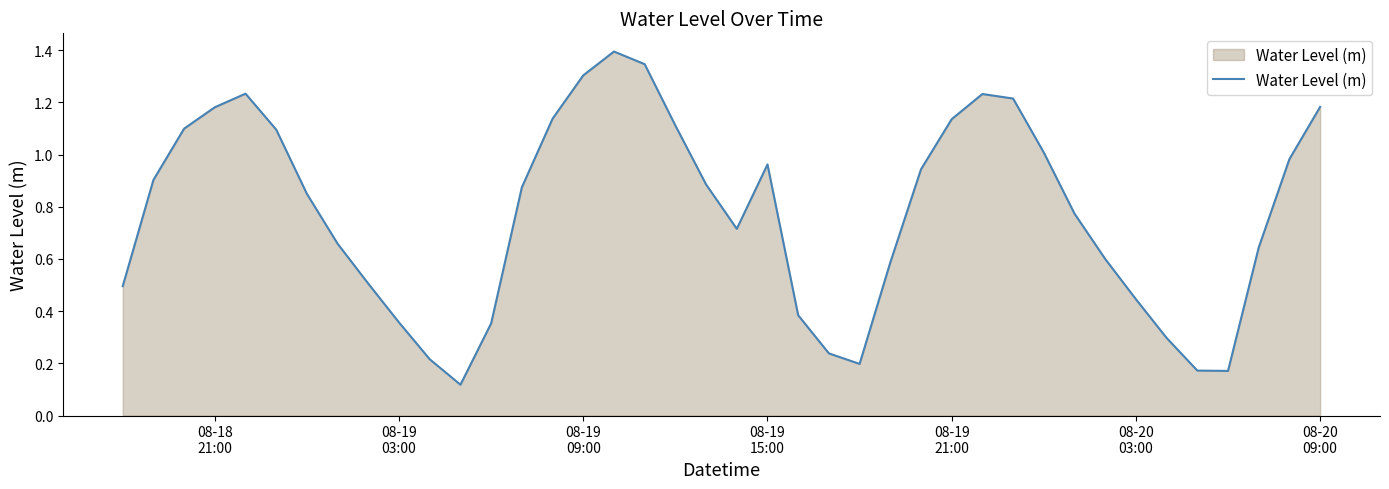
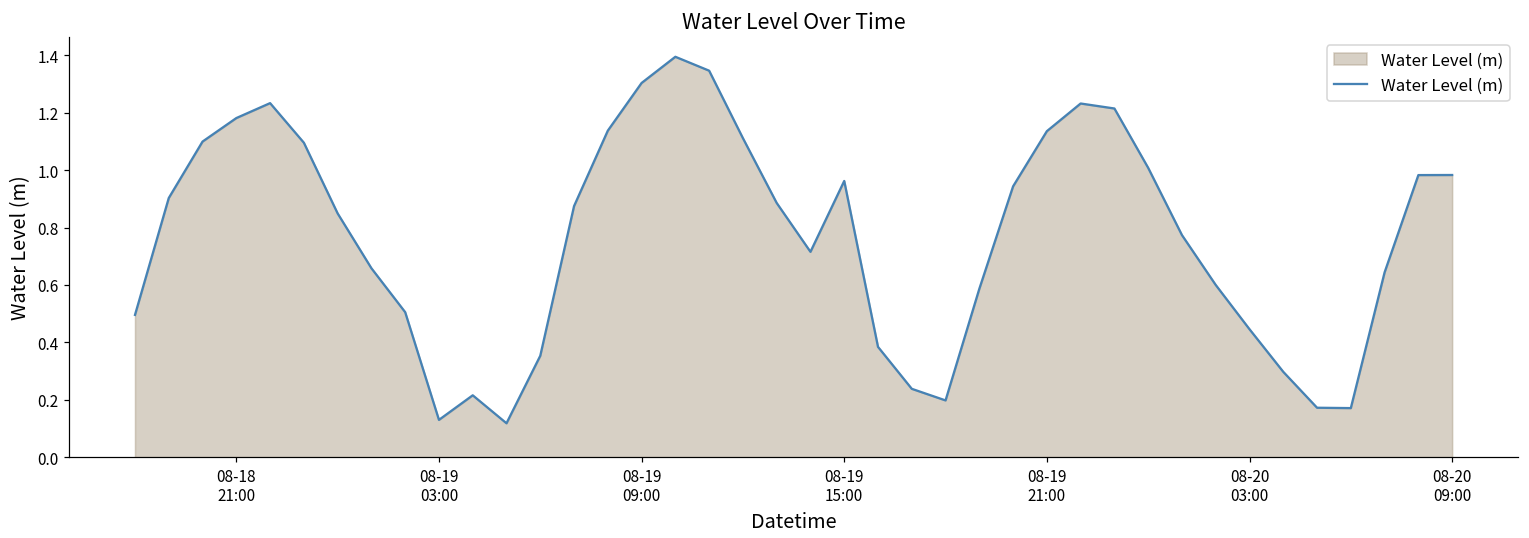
  {
    "08-18 21:00": 1.18,
-   "08-19 03:00": 0.36,
+   "08-19 03:00": 0.13,
    "08-19 09:00": 1.30,
    "08-19 15:00": 0.96,
    "08-19 21:00": 1.14,
    "08-20 03:00": 0.45,
-   "08-20 09:00": 1.18
+   "08-20 09:00": 0.98
  }
